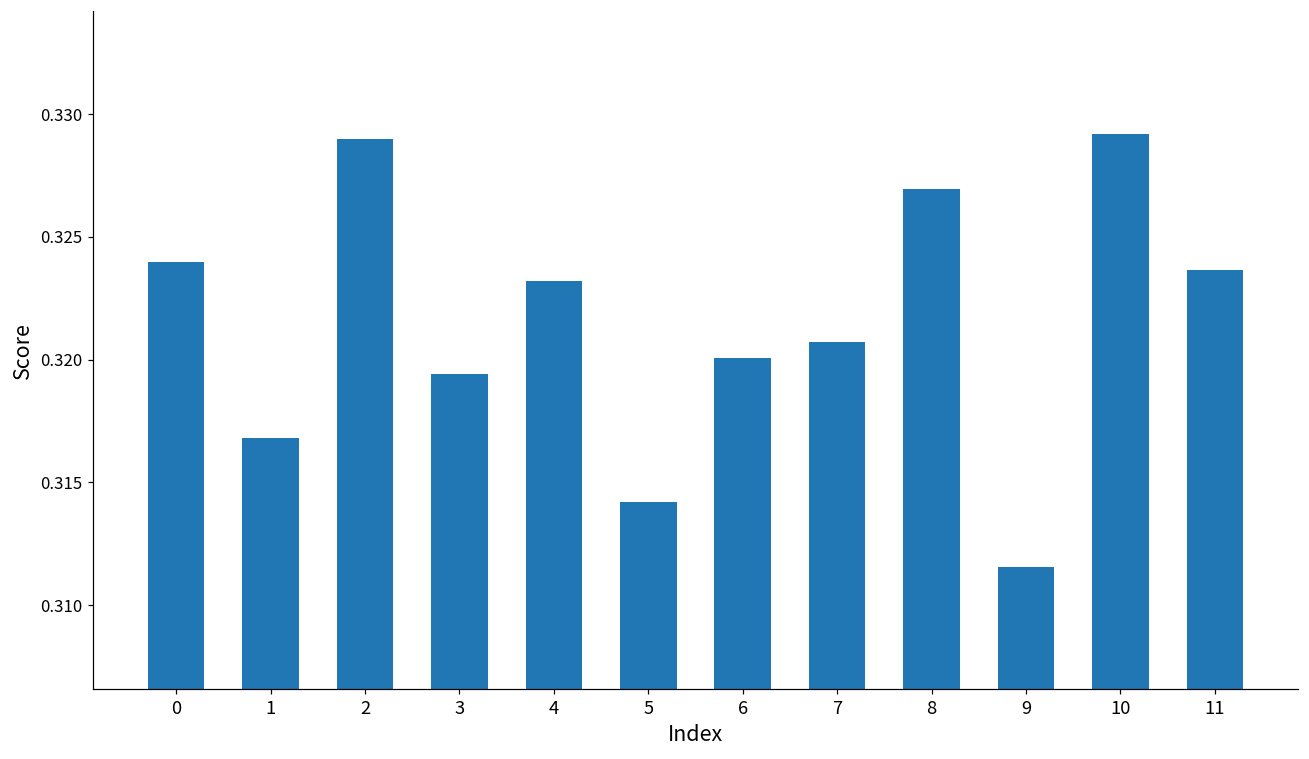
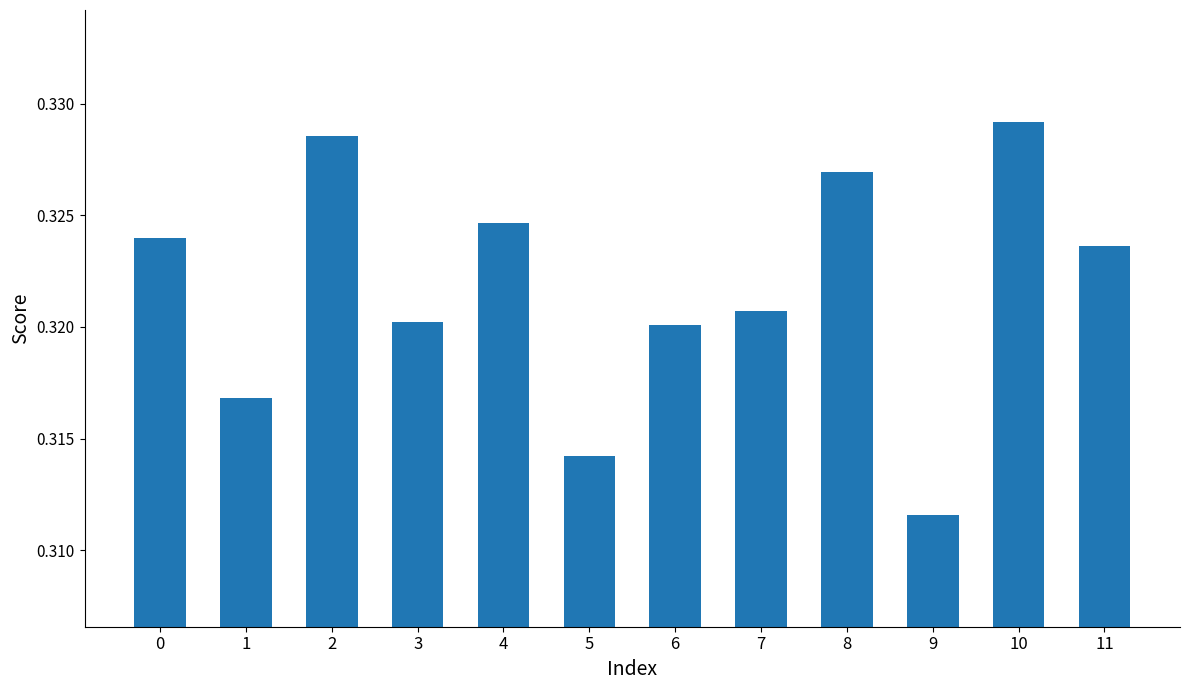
  {
    "0": 0.3240,
    "1": 0.3168,
-   "2": 0.3290,
-   "3": 0.3194,
-   "4": 0.3232,
+   "2": 0.3286,
+   "3": 0.3202,
+   "4": 0.3246,
    "5": 0.3142,
    "6": 0.3201,
    "7": 0.3207,
    "8": 0.3269,
    "9": 0.3116,
    "10": 0.3292,
    "11": 0.3236
  }
